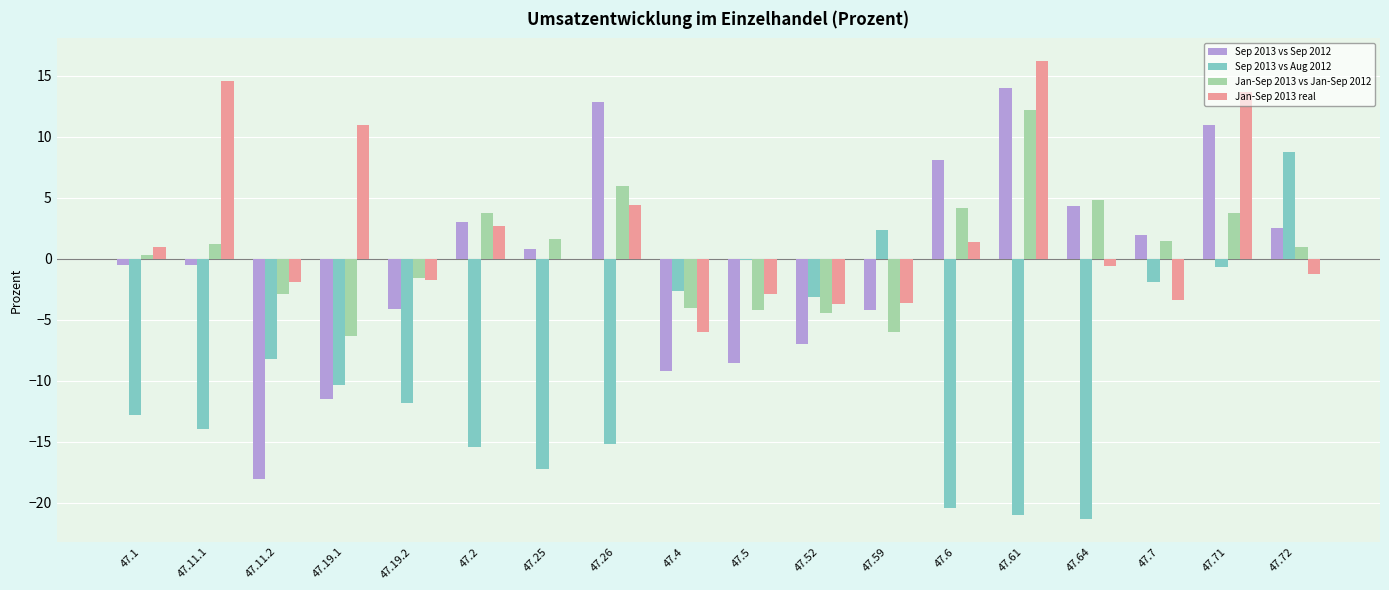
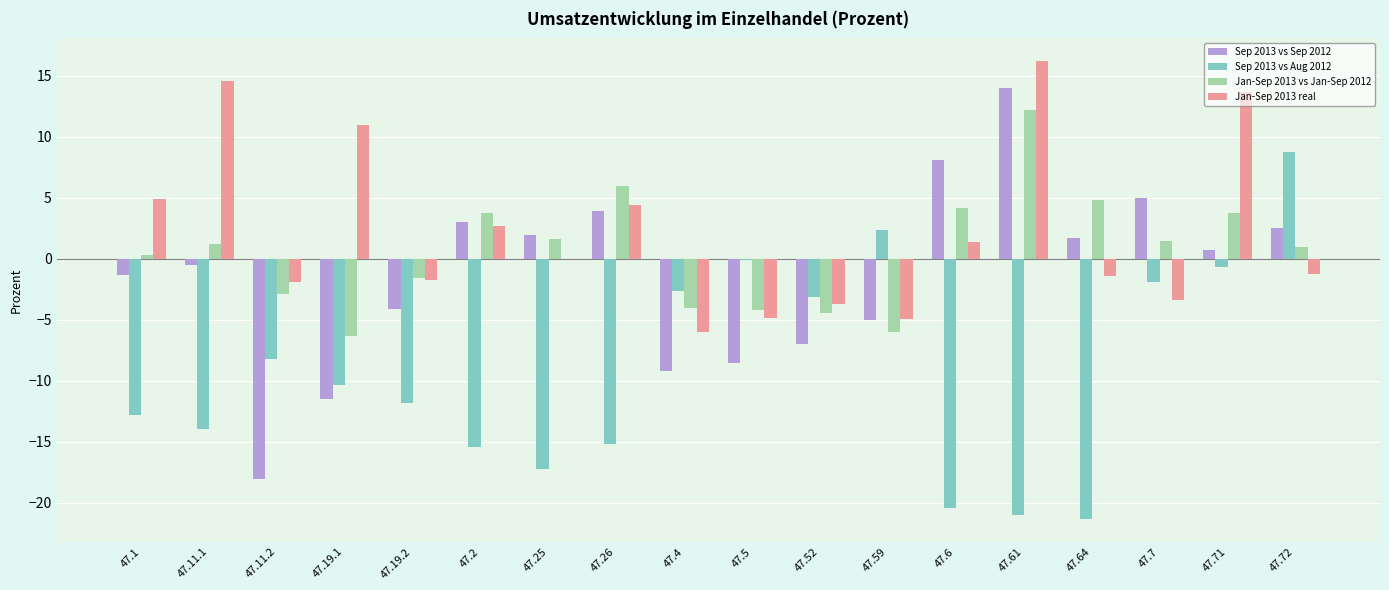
  {
    "Sep 2013 vs Sep 2012": {
-     "47.1": -0.5,
+     "47.1": -1.3,
      "47.11.1": -0.5,
      "47.11.2": -18.0,
      "47.19.1": -11.5,
      "47.19.2": -4.1,
      "47.2": 3.0,
-     "47.25": 0.8,
-     "47.26": 12.9,
+     "47.25": 2.0,
+     "47.26": 3.9,
      "47.4": -9.2,
      "47.5": -8.5,
      "47.52": -7.0,
-     "47.59": -4.2,
+     "47.59": -5.0,
      "47.6": 8.1,
      "47.61": 14.0,
-     "47.64": 4.3,
-     "47.7": 2,
-     "47.71": 11.0,
+     "47.64": 1.7,
+     "47.7": 5,
+     "47.71": 0.7,
      "47.72": 2.5
    },
    "Jan-Sep 2013 real": {
-     "47.1": 1.0,
+     "47.1": 4.9,
      "47.11.1": 14.6,
      "47.11.2": -1.9,
      "47.19.1": 11.0,
      "47.19.2": -1.7,
      "47.2": 2.7,
      "47.25": 0.0,
      "47.26": 4.4,
      "47.4": -6.0,
-     "47.5": -2.9,
+     "47.5": -4.8,
      "47.52": -3.7,
-     "47.59": -3.6,
+     "47.59": -4.9,
      "47.6": 1.4,
      "47.61": 16.2,
-     "47.64": -0.6,
+     "47.64": -1.4,
      "47.7": -3.4,
      "47.72": -1.2
    }
  }
